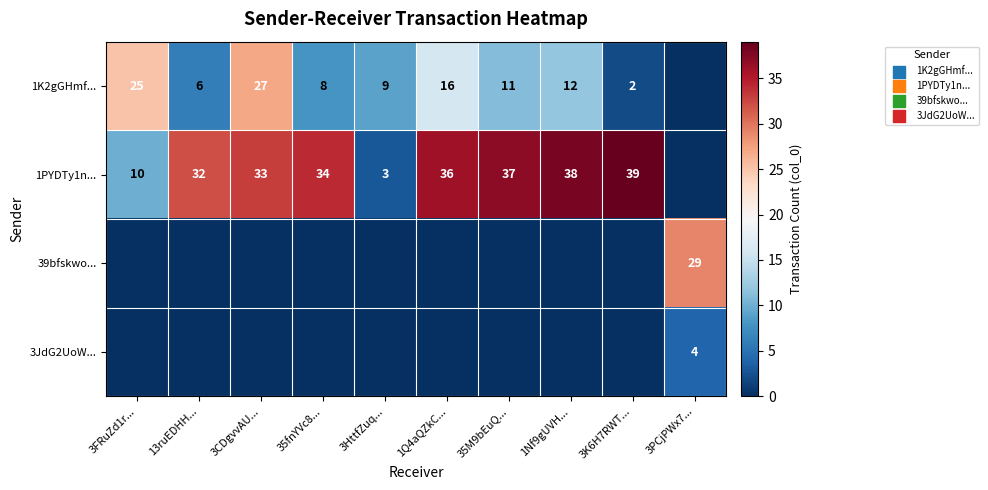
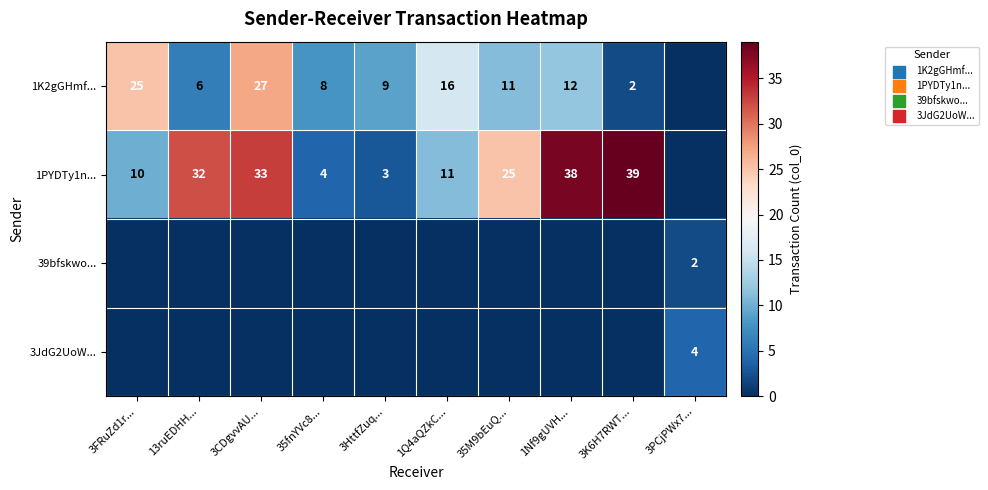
  {
    "1K2gGHmf...": {
      "3FRuZd1r...": 25,
      "13ruEDHH...": 6,
      "3CDgvvAU...": 27,
      "35fnYVc8...": 8,
      "3HttfZuq...": 9,
      "1Q4aQZkC...": 16,
      "35M9bEuQ...": 11,
      "1Nf9gUVH...": 12,
      "3K6H7RWT...": 2
    },
    "1PYDTy1n...": {
      "3FRuZd1r...": 10,
      "13ruEDHH...": 32,
      "3CDgvvAU...": 33,
-     "35fnYVc8...": 34,
+     "35fnYVc8...": 4,
      "3HttfZuq...": 3,
-     "1Q4aQZkC...": 36,
-     "35M9bEuQ...": 37,
+     "1Q4aQZkC...": 11,
+     "35M9bEuQ...": 25,
      "1Nf9gUVH...": 38,
      "3K6H7RWT...": 39
    },
    "39bfskwo...": {
-     "3PCjPWx7...": 29
+     "3PCjPWx7...": 2
    },
    "3JdG2UoW...": {
      "3PCjPWx7...": 4
    }
  }
